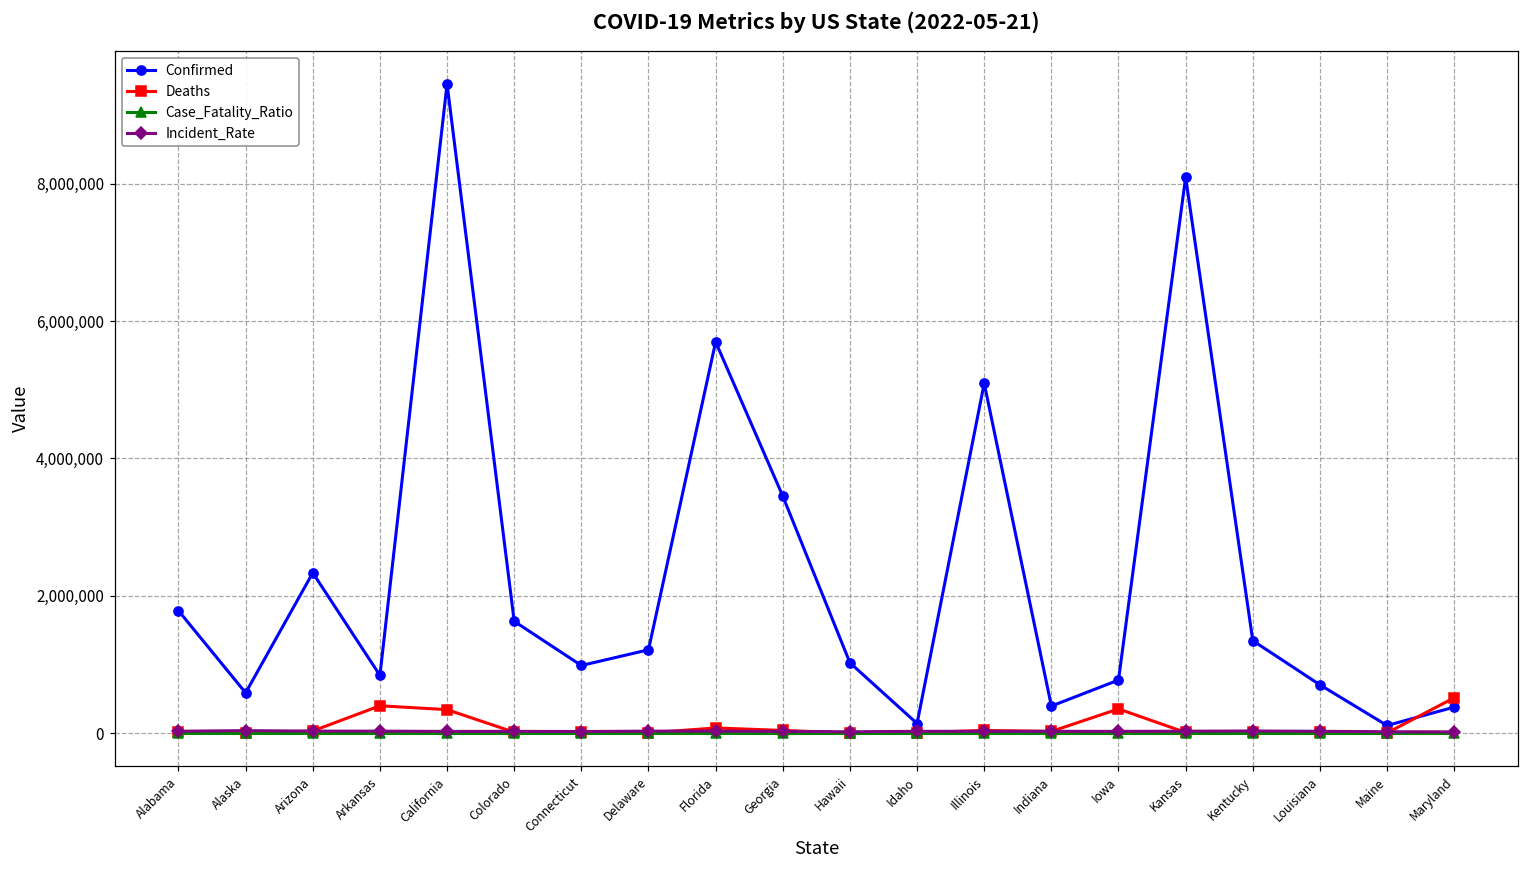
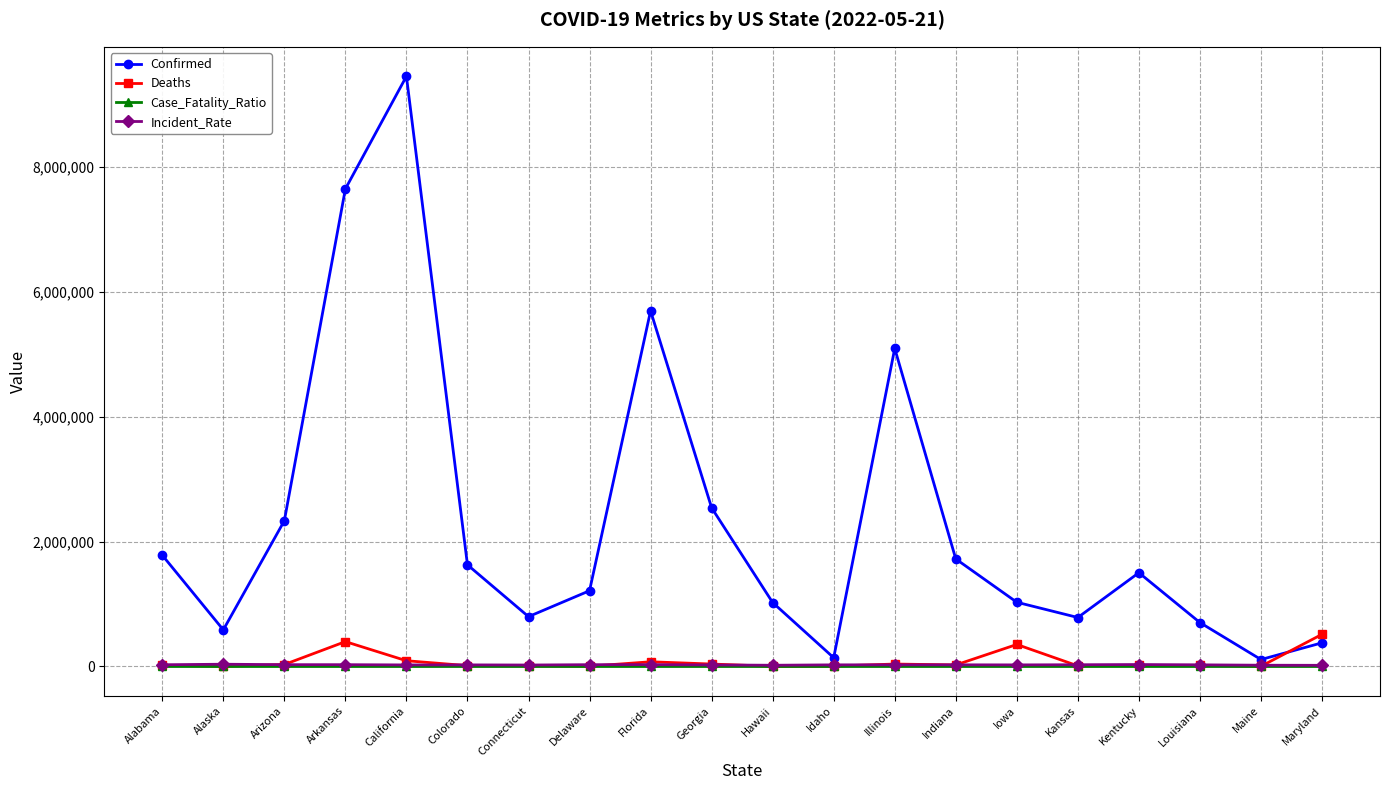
  {
    "Confirmed": {
      "Alabama": "1,800,000",
      "Alaska": "600,000",
      "Arizona": "2,300,000",
-     "Arkansas": "800,000",
+     "Arkansas": "7,700,000",
      "California": "9,500,000",
      "Colorado": "1,600,000",
-     "Connecticut": "1,000,000",
+     "Connecticut": "800,000",
      "Delaware": "1,200,000",
      "Florida": "5,700,000",
-     "Georgia": "3,500,000",
+     "Georgia": "2,500,000",
      "Hawaii": "1,000,000",
      "Idaho": "100,000",
      "Illinois": "5,100,000",
-     "Indiana": "400,000",
-     "Iowa": "800,000",
-     "Kansas": "8,100,000",
-     "Kentucky": "1,300,000",
+     "Indiana": "1,700,000",
+     "Iowa": "1,000,000",
+     "Kansas": "800,000",
+     "Kentucky": "1,500,000",
      "Louisiana": "700,000",
      "Maine": "100,000",
      "Maryland": "400,000"
    },
    "Deaths": {
      "Arkansas": "400,000",
-     "California": "300,000",
+     "California": "100,000",
      "Florida": "100,000",
      "Iowa": "400,000",
      "Maryland": "500,000"
    }
  }
